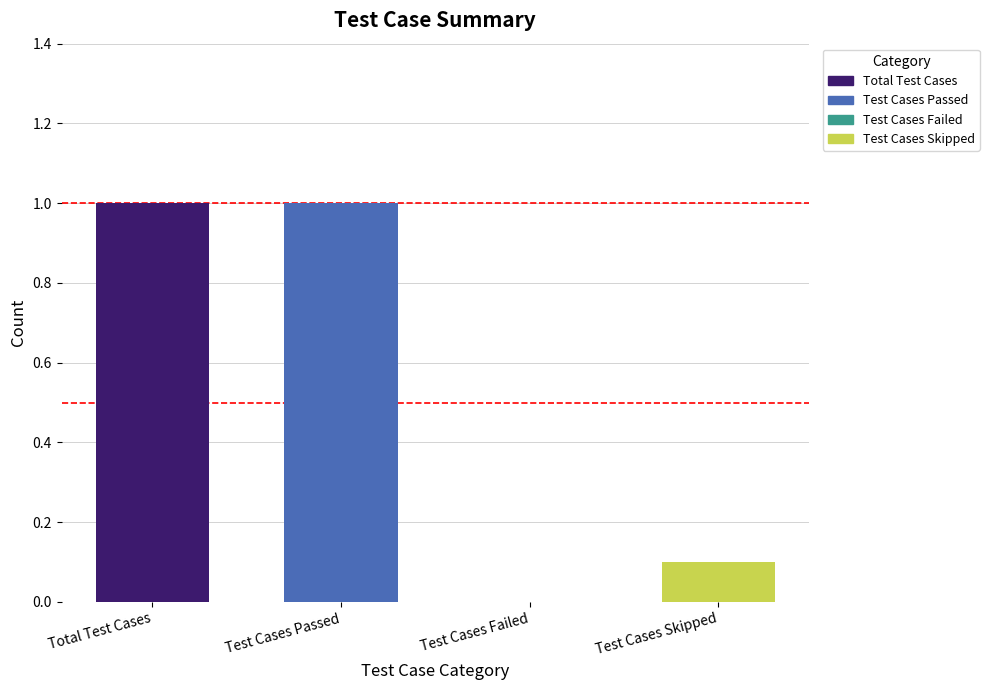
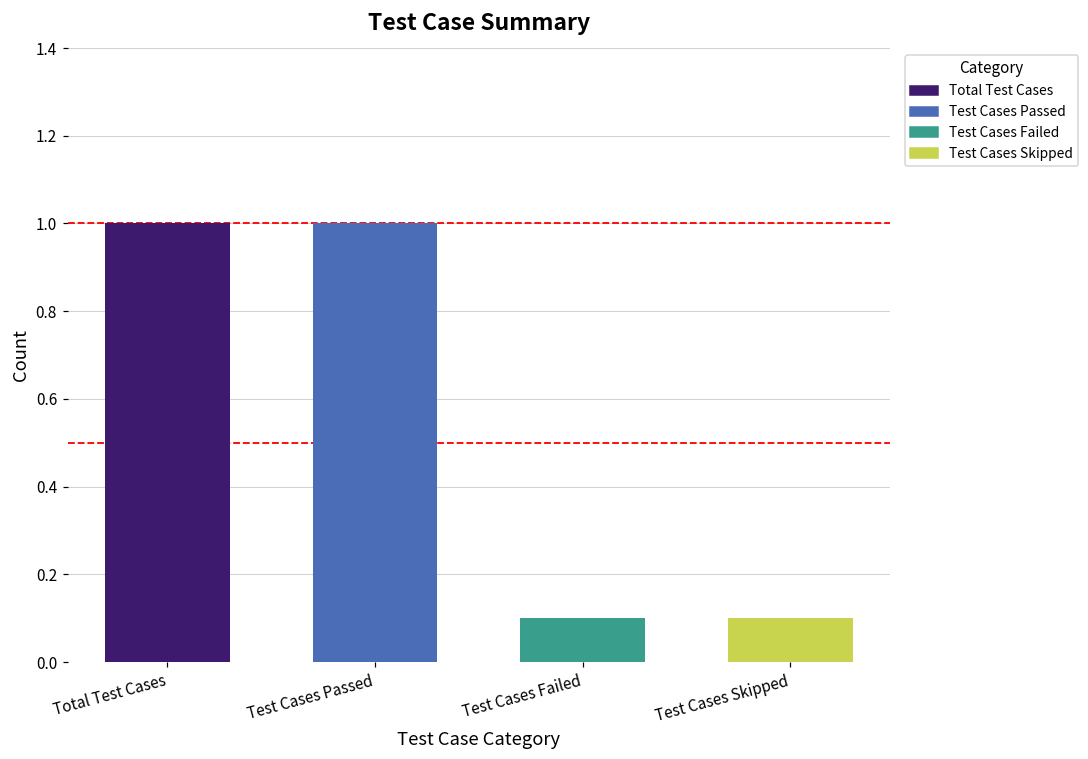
  {
    "Total Test Cases": 1.0,
    "Test Cases Passed": 1.0,
-   "Test Cases Failed": 0.0,
+   "Test Cases Failed": 0.1,
    "Test Cases Skipped": 0.1
  }
